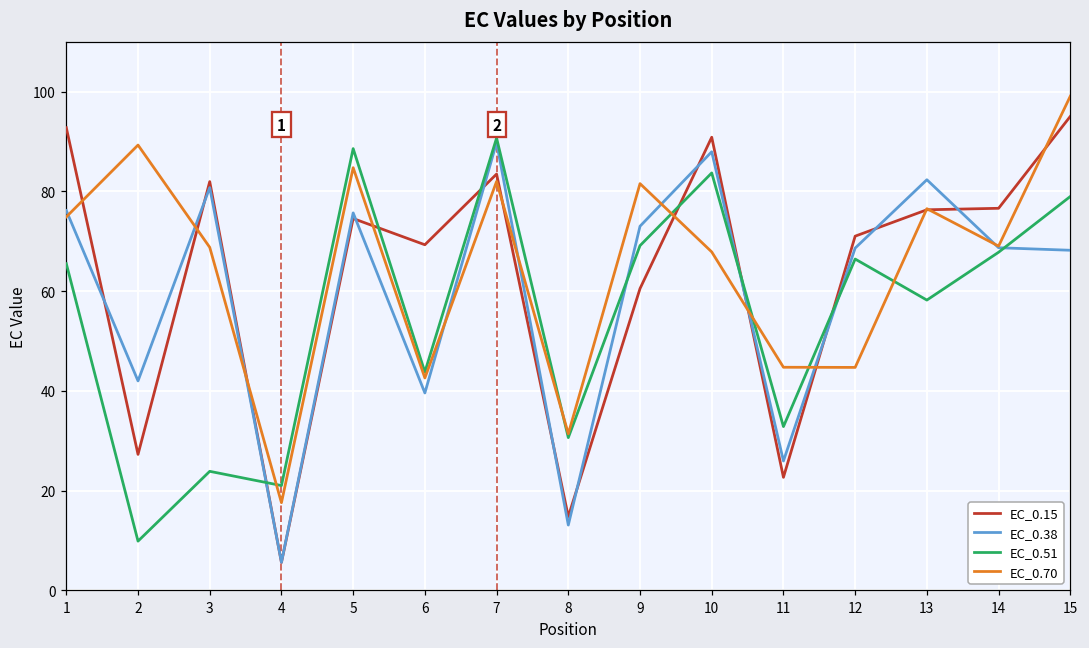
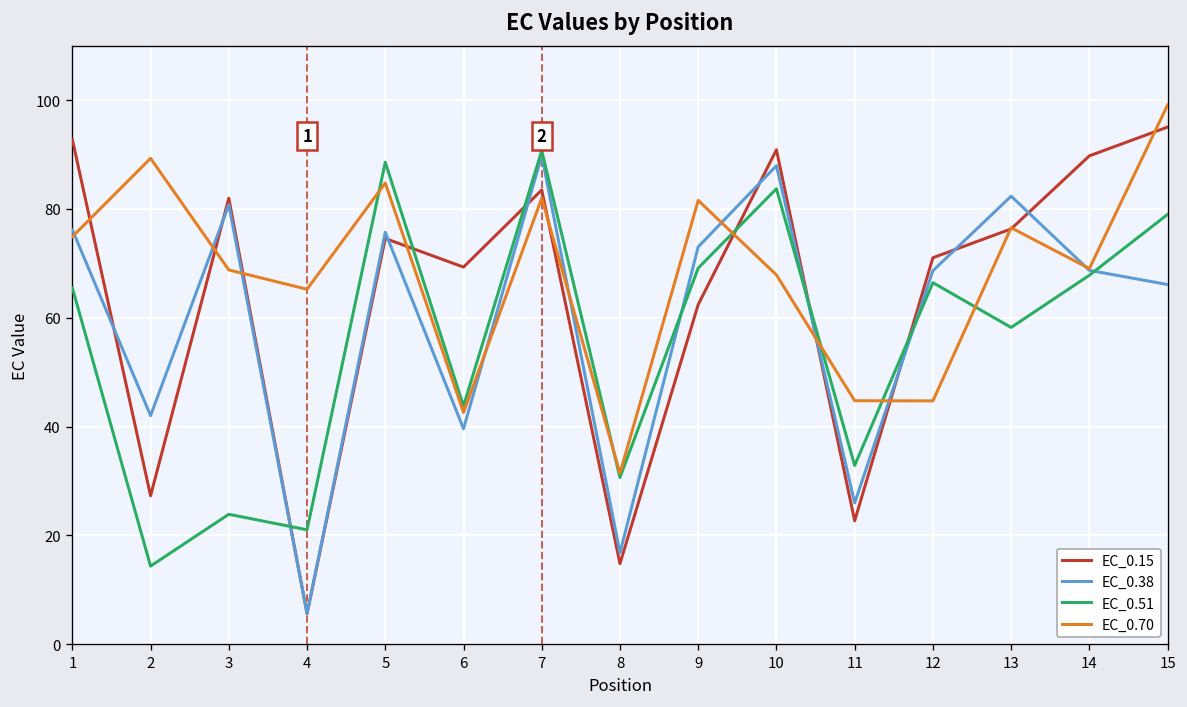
  {
    "EC_0.15": {
      "1": 93,
      "2": 27,
      "3": 82,
      "5": 75,
      "6": 69,
      "7": 83,
      "8": 15,
-     "9": 61,
+     "9": 62,
      "10": 91,
      "11": 23,
      "12": 71,
-     "14": 77,
+     "14": 90,
      "15": 95
    },
    "EC_0.38": {
      "1": 76,
      "2": 42,
      "3": 81,
      "5": 76,
      "6": 40,
      "7": 90,
-     "8": 13,
+     "8": 17,
      "9": 73,
      "10": 88,
      "11": 26,
      "12": 69,
      "13": 82,
-     "15": 68
+     "15": 66
    },
    "EC_0.51": {
      "1": 66,
-     "2": 10,
+     "2": 14,
      "3": 24,
      "4": 21,
      "5": 89,
      "6": 44,
      "8": 31,
      "9": 69,
      "10": 84,
      "11": 33,
      "12": 66,
      "13": 58,
      "14": 68,
      "15": 79
    },
    "EC_0.70": {
      "1": 75,
      "2": 89,
      "3": 69,
-     "4": 18,
+     "4": 65,
      "5": 85,
      "6": 43,
      "7": 82,
      "8": 31,
      "9": 82,
      "10": 68,
      "11": 45,
      "12": 45,
      "15": 99
    }
  }
